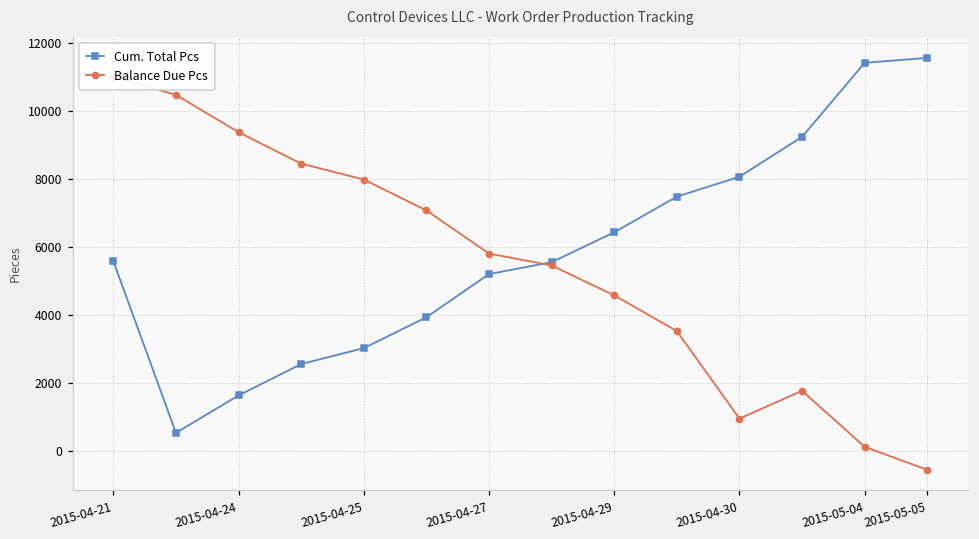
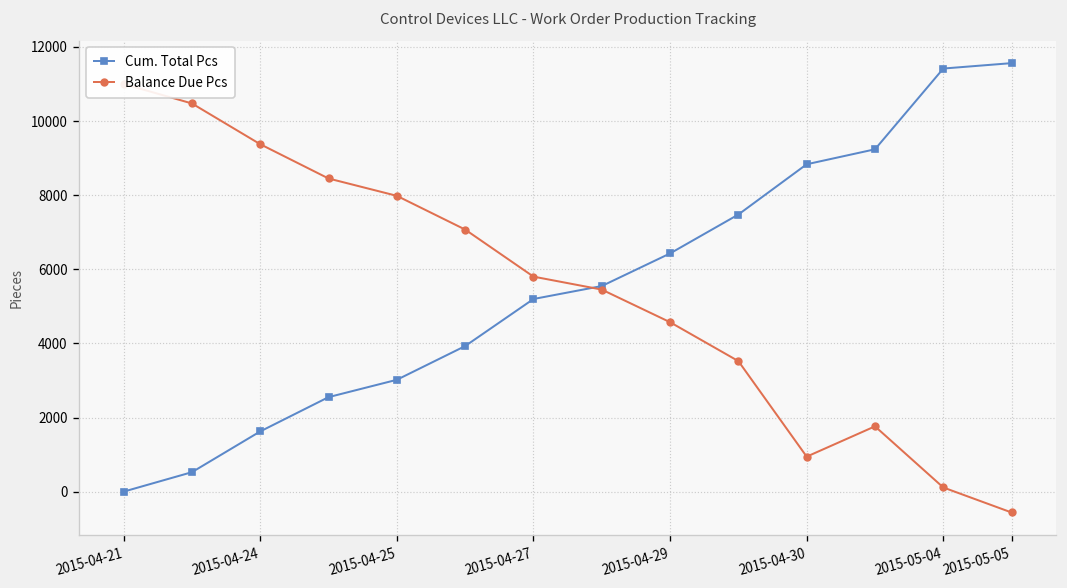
  {
    "Cum. Total Pcs": {
-     "2015-04-21": 5600,
+     "2015-04-21": 0,
      "2015-04-25": 3000,
-     "2015-04-30": 8100,
+     "2015-04-30": 8800,
      "2015-05-04": 11400,
      "2015-05-05": 11600
    },
    "Balance Due Pcs": {
      "2015-04-25": 8000,
      "2015-04-30": 900,
      "2015-05-04": 100,
      "2015-05-05": -600
    }
  }
